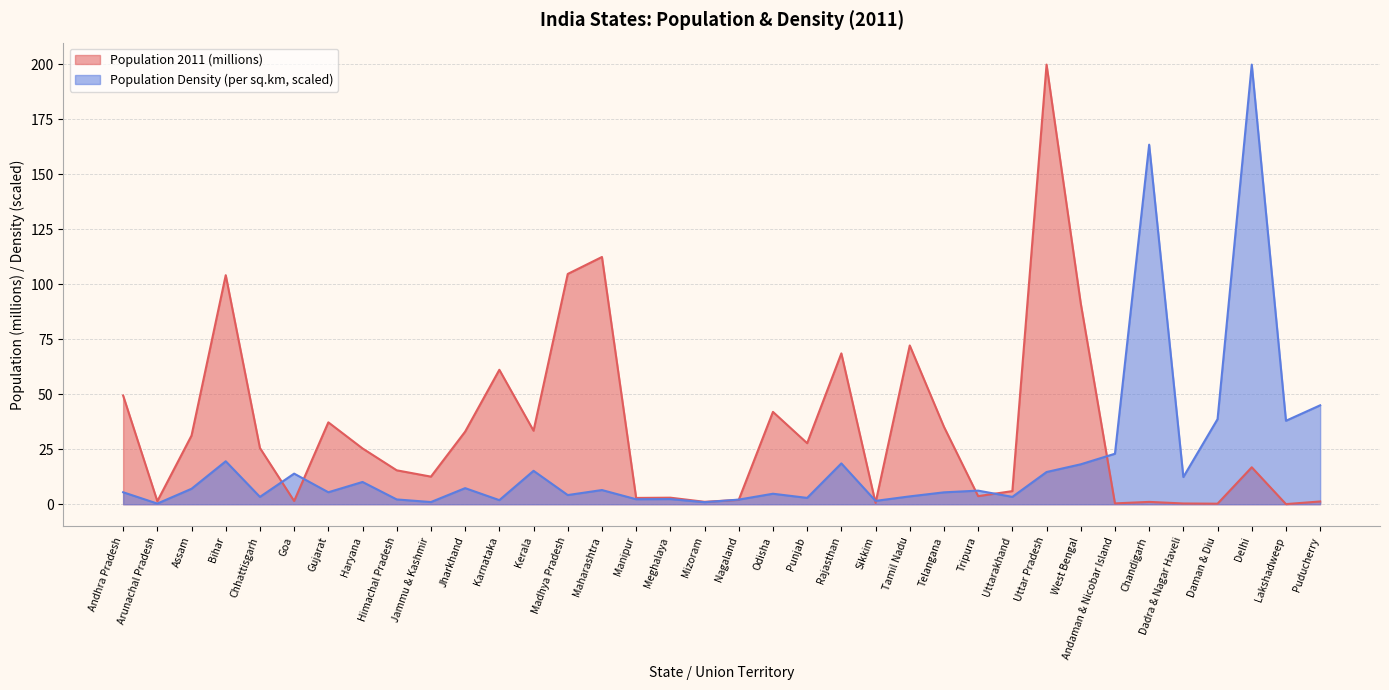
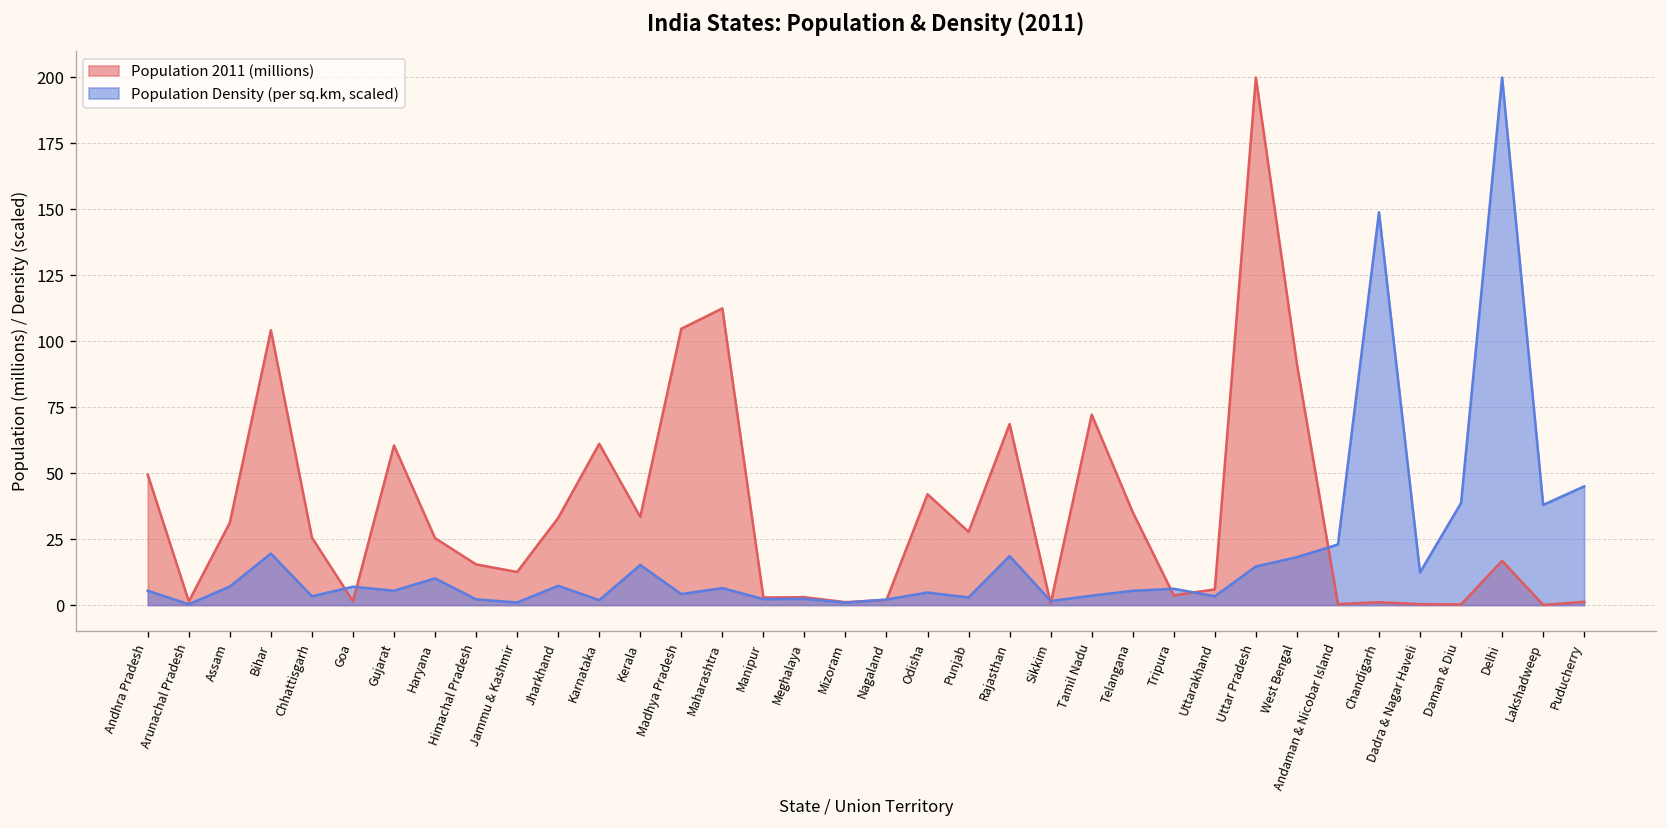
  {
    "Population 2011 (millions)": {
      "Andhra Pradesh": 49,
      "Assam": 31,
      "Bihar": 104,
      "Chhattisgarh": 26,
      "Goa": 1,
-     "Gujarat": 37,
+     "Gujarat": 60,
      "Haryana": 25,
      "Himachal Pradesh": 15,
      "Jammu & Kashmir": 13,
      "Jharkhand": 33,
      "Karnataka": 61,
      "Kerala": 33,
      "Madhya Pradesh": 105,
      "Maharashtra": 112,
      "Odisha": 42,
      "Punjab": 28,
      "Rajasthan": 69,
      "Tamil Nadu": 72,
      "Telangana": 35,
      "Tripura": 4,
      "Uttarakhand": 6,
      "Uttar Pradesh": 200,
      "West Bengal": 91,
      "Andaman & Nicobar Island": 0,
      "Chandigarh": 1,
      "Dadra & Nagar Haveli": 0,
      "Daman & Diu": 0,
      "Delhi": 17,
      "Lakshadweep": 0,
      "Puducherry": 1
    },
    "Population Density (per sq.km, scaled)": {
      "Andhra Pradesh": 5,
      "Assam": 7,
      "Bihar": 20,
      "Chhattisgarh": 3,
-     "Goa": 14,
+     "Goa": 7,
      "Gujarat": 5,
      "Haryana": 10,
      "Himachal Pradesh": 2,
      "Jammu & Kashmir": 1,
      "Jharkhand": 7,
      "Karnataka": 2,
      "Kerala": 15,
      "Madhya Pradesh": 4,
      "Maharashtra": 6,
      "Odisha": 5,
      "Punjab": 3,
      "Rajasthan": 19,
      "Tamil Nadu": 4,
      "Telangana": 5,
      "Tripura": 6,
      "Uttarakhand": 3,
      "Uttar Pradesh": 15,
      "West Bengal": 18,
      "Andaman & Nicobar Island": 23,
-     "Chandigarh": 163,
+     "Chandigarh": 149,
      "Dadra & Nagar Haveli": 12,
      "Daman & Diu": 39,
      "Delhi": 200,
      "Lakshadweep": 38,
      "Puducherry": 45
    }
  }
